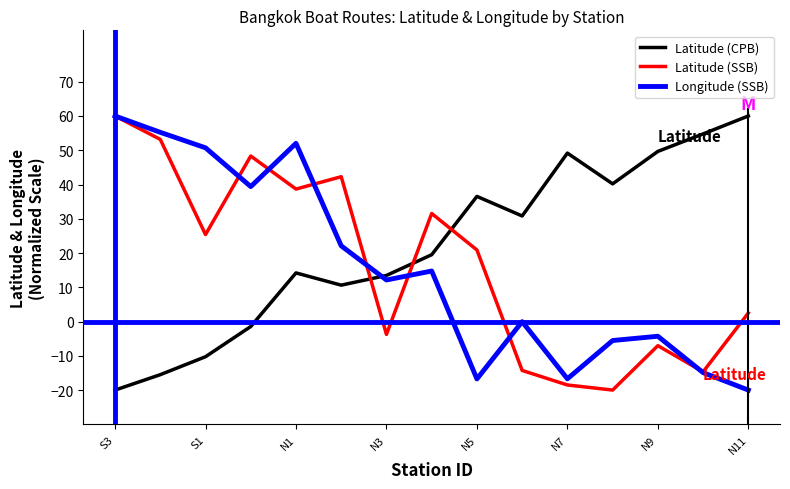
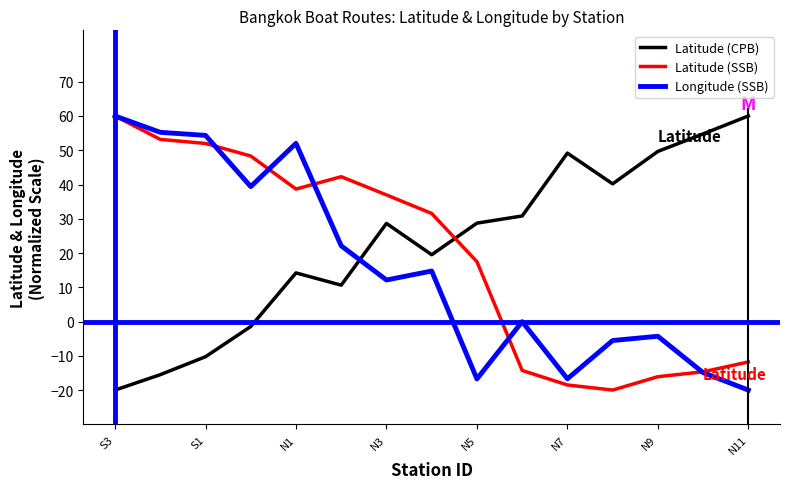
  {
    "Latitude (CPB)": {
      "S3": -20,
      "S1": -10,
      "N1": 14,
-     "N3": 13,
-     "N5": 37,
+     "N3": 29,
+     "N5": 29,
      "N7": 49,
      "N9": 50,
      "N11": 60
    },
    "Latitude (SSB)": {
-     "S1": 25,
+     "S1": 52,
      "N1": 39,
-     "N3": -4,
-     "N5": 21,
+     "N3": 37,
+     "N5": 17,
      "N7": -19,
-     "N9": -7,
-     "N11": 2
+     "N9": -16,
+     "N11": -12
    },
    "Longitude (SSB)": {
-     "S1": 51,
+     "S1": 54,
      "N1": 52,
      "N3": 12,
      "N5": -17,
      "N7": -17,
      "N9": -4,
      "N11": -20
    }
  }
